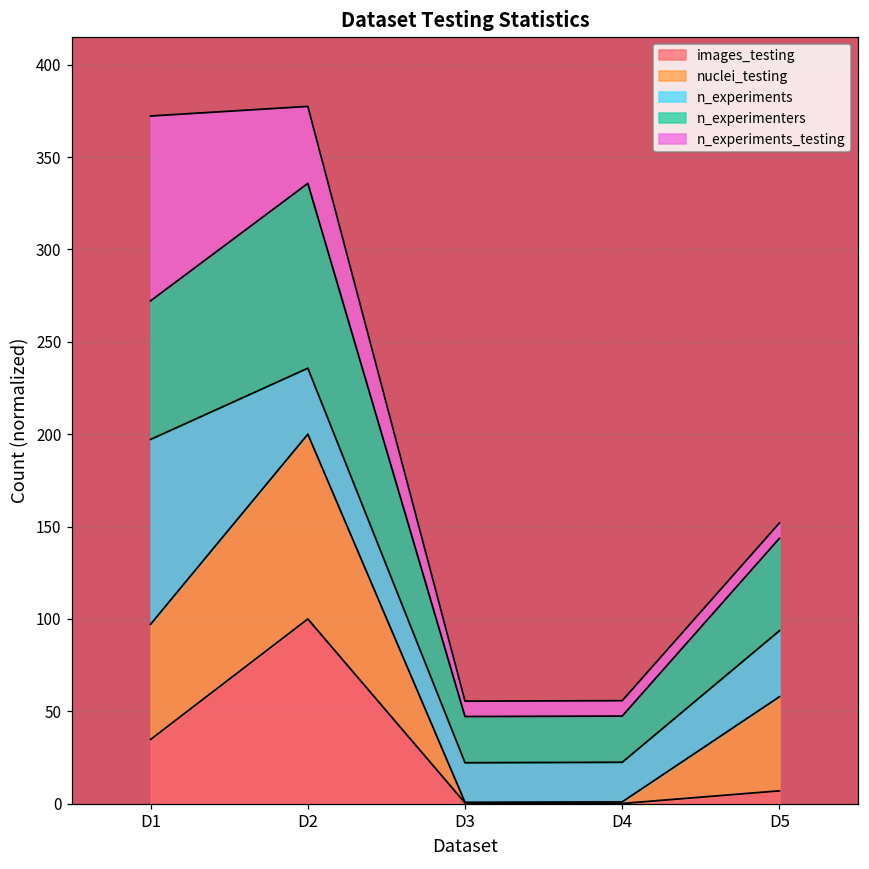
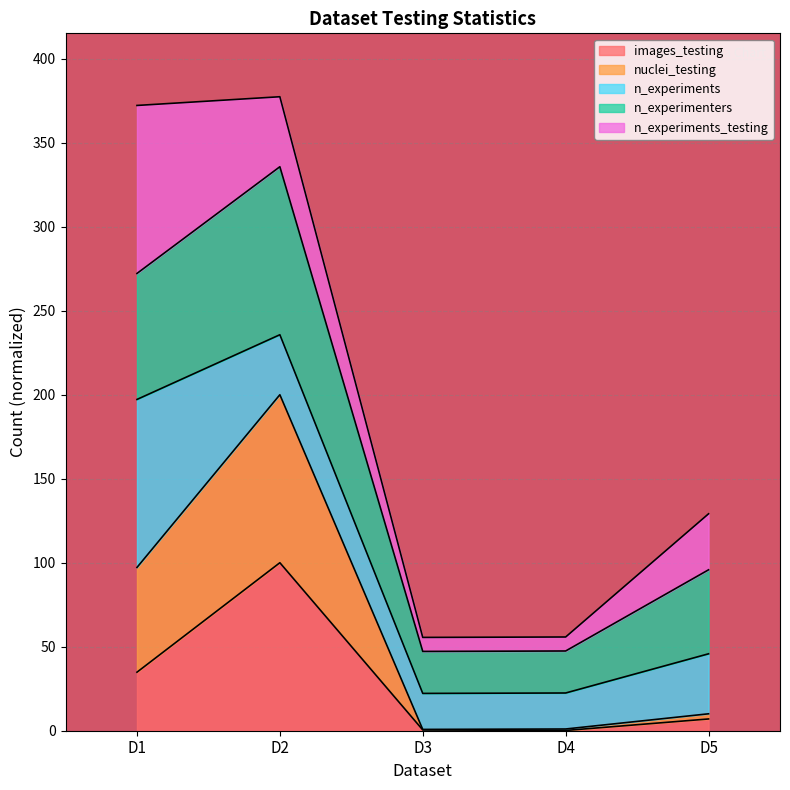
  {
    "images_testing": {
      "D1": 35,
      "D2": 100,
      "D5": 7
    },
    "nuclei_testing": {
      "D1": 62,
      "D2": 100,
-     "D5": 51
+     "D5": 3
    },
    "n_experiments": {
      "D1": 100,
      "D2": 36,
      "D3": 21,
      "D4": 21,
      "D5": 36
    },
    "n_experimenters": {
      "D1": 75,
      "D2": 100,
      "D3": 25,
      "D4": 25,
      "D5": 50
    },
    "n_experiments_testing": {
      "D1": 100,
      "D2": 42,
      "D3": 8,
      "D4": 8,
-     "D5": 8
+     "D5": 33
    }
  }
